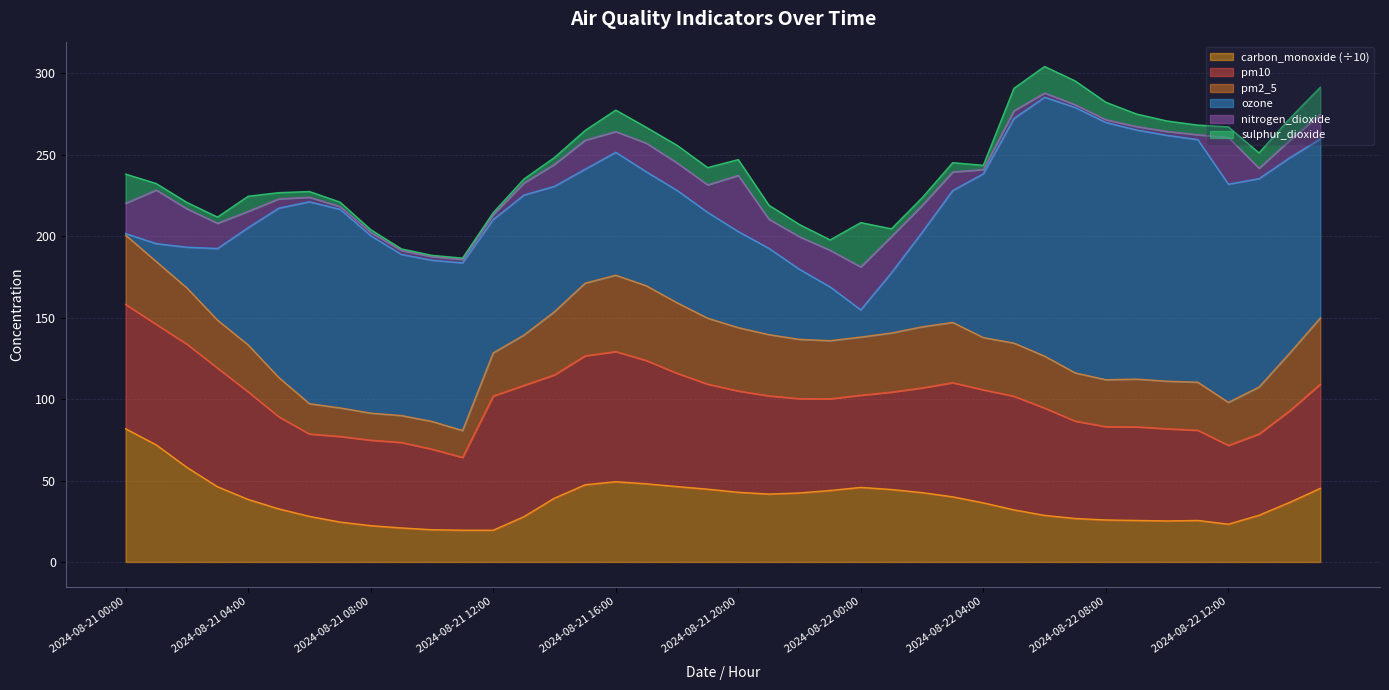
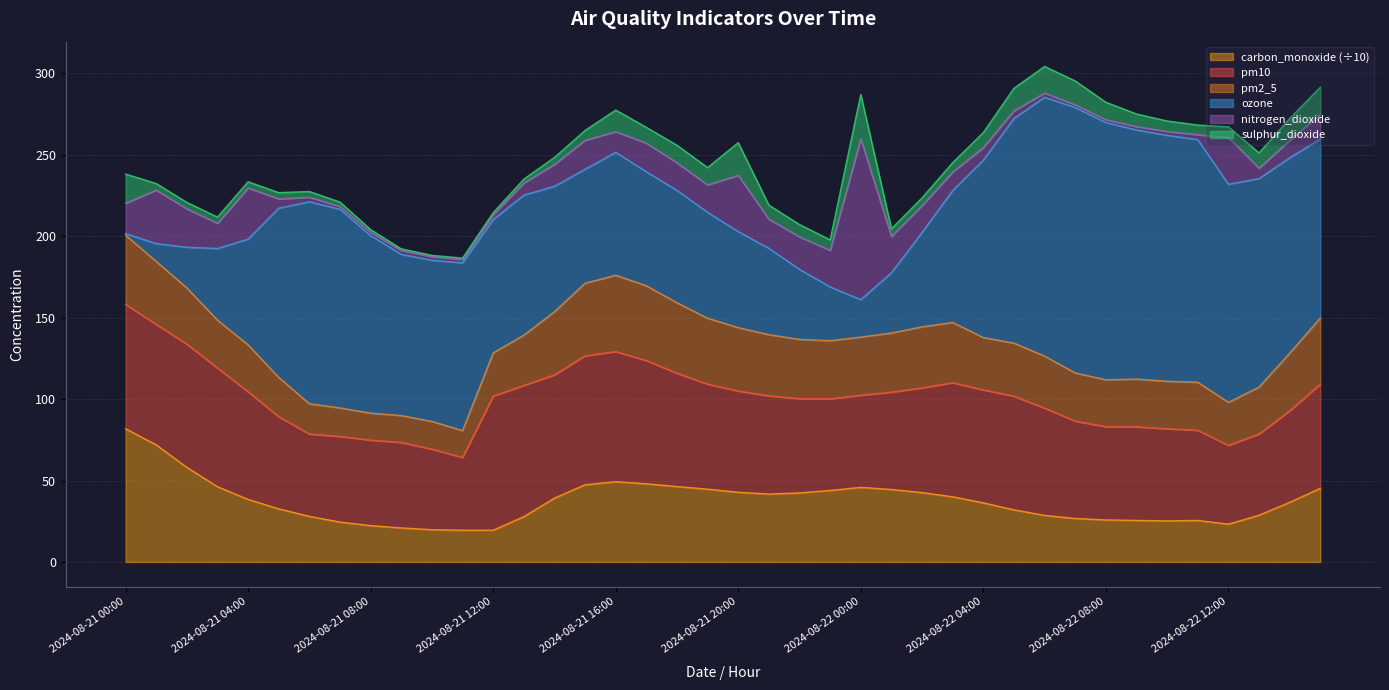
  {
    "ozone": {
-     "2024-08-21 04:00": 72,
+     "2024-08-21 04:00": 65,
      "2024-08-21 08:00": 109,
      "2024-08-21 12:00": 82,
      "2024-08-21 16:00": 76,
      "2024-08-21 20:00": 59,
-     "2024-08-22 00:00": 17,
-     "2024-08-22 04:00": 101,
+     "2024-08-22 00:00": 23,
+     "2024-08-22 04:00": 109,
      "2024-08-22 08:00": 158,
      "2024-08-22 12:00": 134
    },
    "nitrogen_dioxide": {
      "2024-08-21 00:00": 19,
-     "2024-08-21 04:00": 10,
+     "2024-08-21 04:00": 31,
      "2024-08-21 08:00": 2,
      "2024-08-21 16:00": 13,
      "2024-08-21 20:00": 35,
-     "2024-08-22 00:00": 26,
-     "2024-08-22 04:00": 3,
+     "2024-08-22 00:00": 99,
+     "2024-08-22 04:00": 8,
      "2024-08-22 08:00": 2
    },
    "sulphur_dioxide": {
      "2024-08-21 00:00": 18,
-     "2024-08-21 04:00": 9,
+     "2024-08-21 04:00": 4,
      "2024-08-21 08:00": 2,
      "2024-08-21 16:00": 13,
-     "2024-08-21 20:00": 10,
+     "2024-08-21 20:00": 20,
      "2024-08-22 00:00": 27,
-     "2024-08-22 04:00": 3,
+     "2024-08-22 04:00": 9,
      "2024-08-22 08:00": 11
    }
  }
